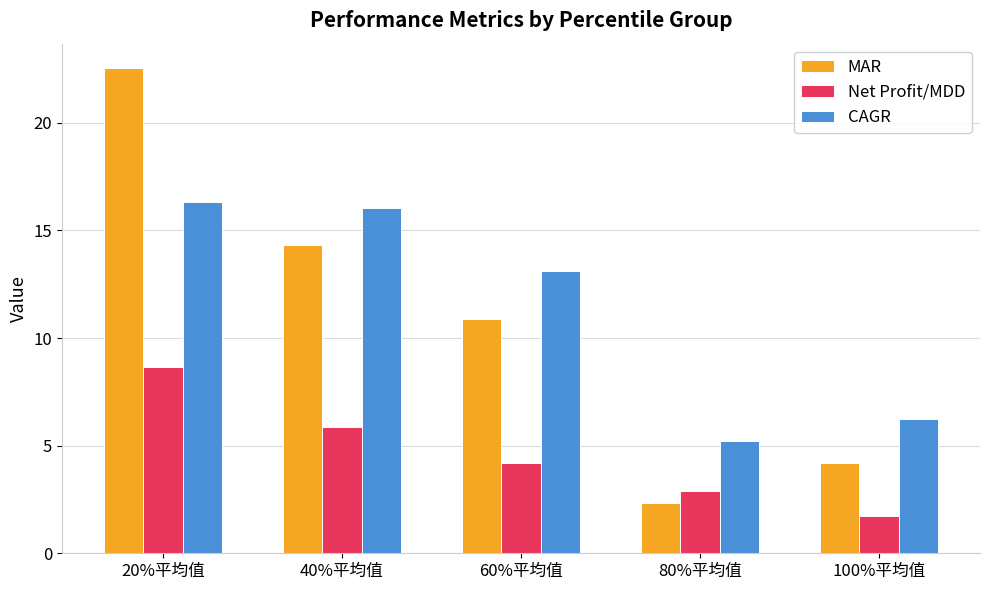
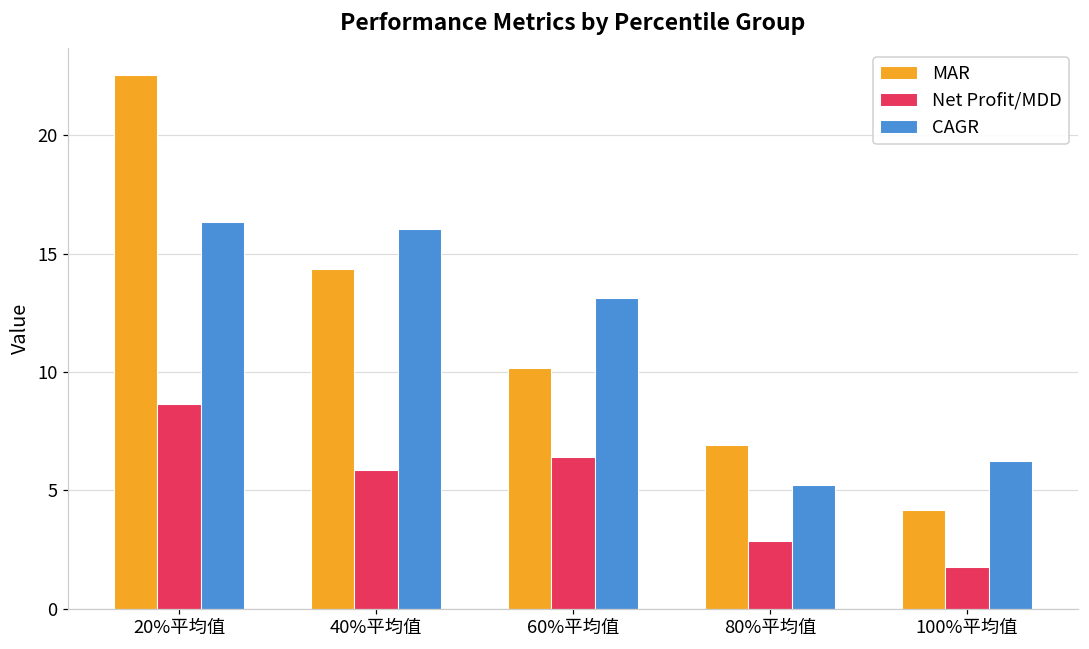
  {
    "MAR": {
      "20%平均值": 22.6,
      "40%平均值": 14.3,
-     "60%平均值": 10.9,
-     "80%平均值": 2.3,
+     "60%平均值": 10.2,
+     "80%平均值": 6.9,
      "100%平均值": 4.2
    },
    "Net Profit/MDD": {
      "20%平均值": 8.7,
      "40%平均值": 5.9,
-     "60%平均值": 4.2,
+     "60%平均值": 6.4,
      "80%平均值": 2.9,
      "100%平均值": 1.7
    },
    "CAGR": {
      "20%平均值": 16.3,
      "40%平均值": 16.0,
      "60%平均值": 13.1,
      "80%平均值": 5.2,
      "100%平均值": 6.3
    }
  }
